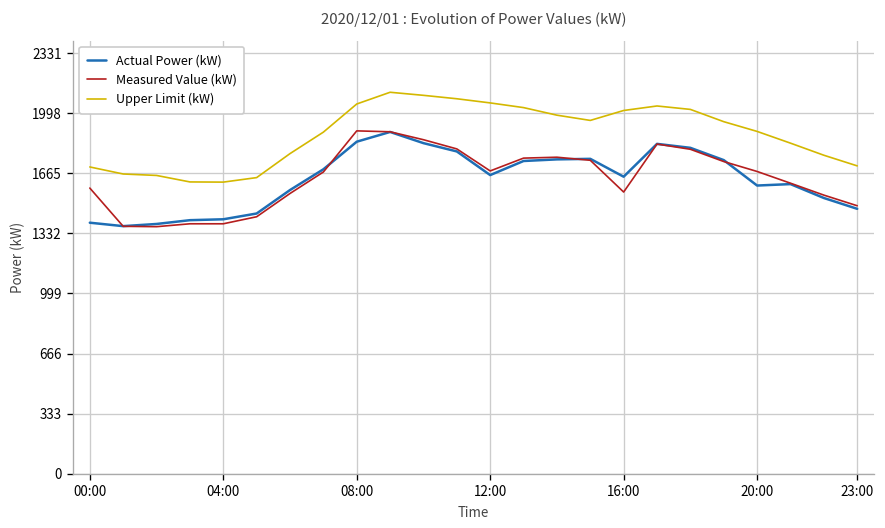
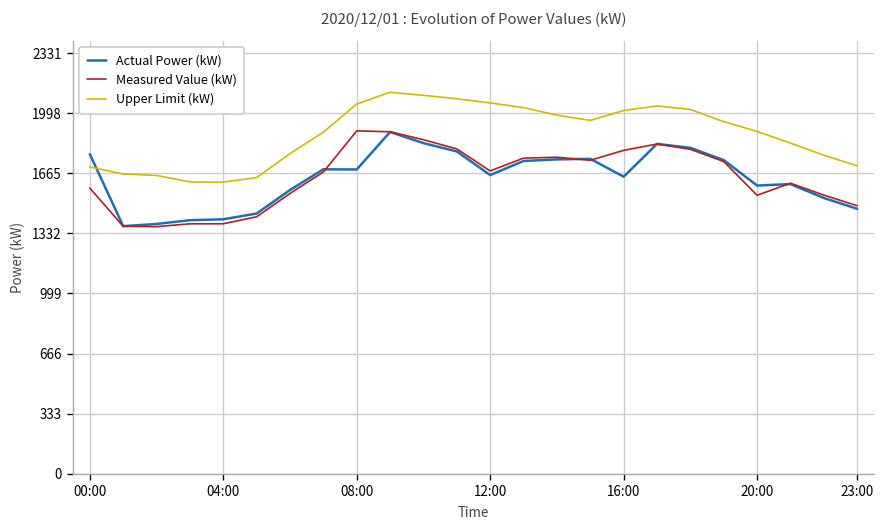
  {
    "Actual Power (kW)": {
-     "00:00": 1390,
+     "00:00": 1770,
      "04:00": 1410,
-     "08:00": 1840,
+     "08:00": 1690,
      "12:00": 1660,
      "16:00": 1650,
      "20:00": 1600
    },
    "Measured Value (kW)": {
      "00:00": 1580,
      "04:00": 1390,
      "08:00": 1900,
      "12:00": 1680,
-     "16:00": 1560,
-     "20:00": 1680
+     "16:00": 1790,
+     "20:00": 1540
    },
    "Upper Limit (kW)": {
      "00:00": 1700,
      "04:00": 1620,
      "08:00": 2050,
      "12:00": 2060,
      "16:00": 2010,
      "20:00": 1900,
      "23:00": 1710
    }
  }
